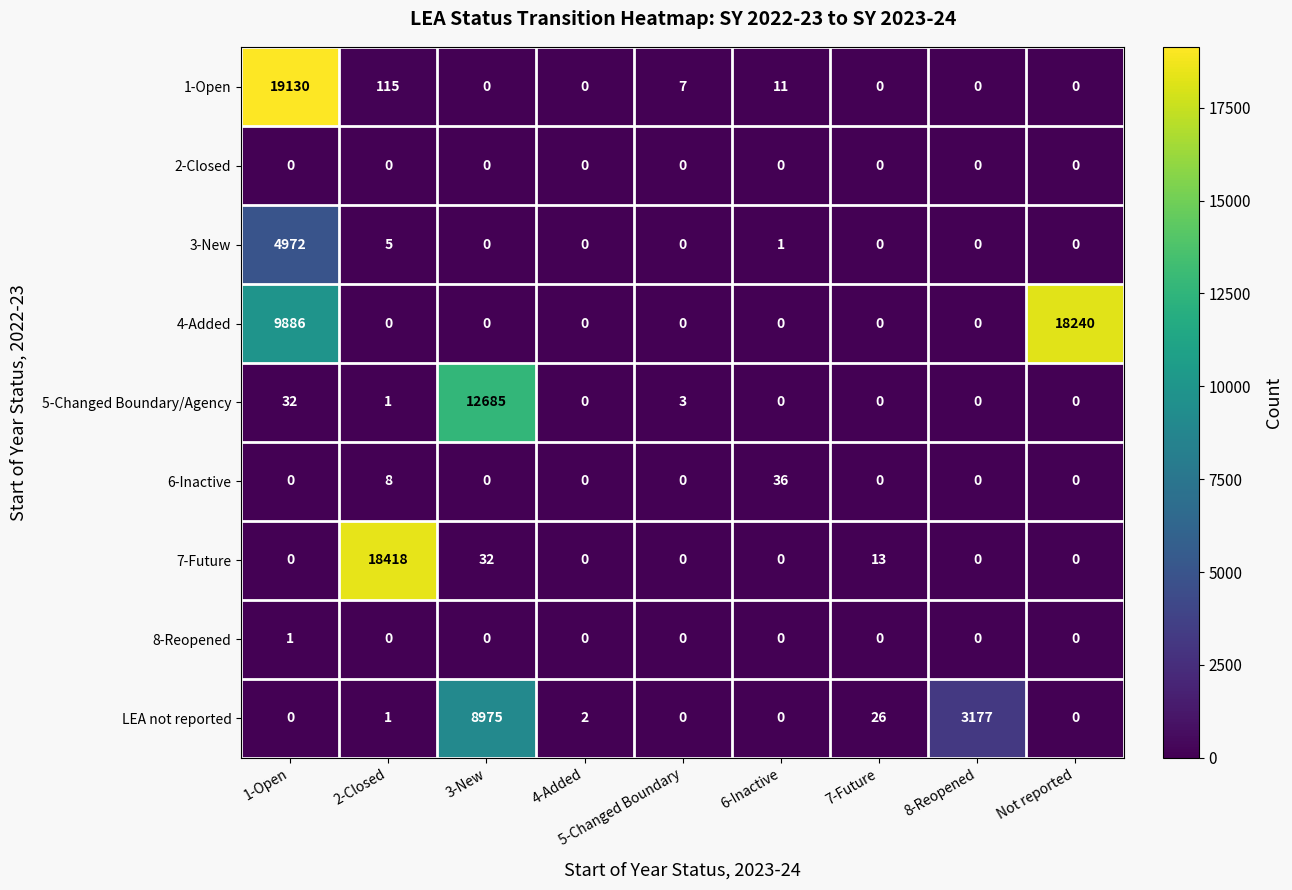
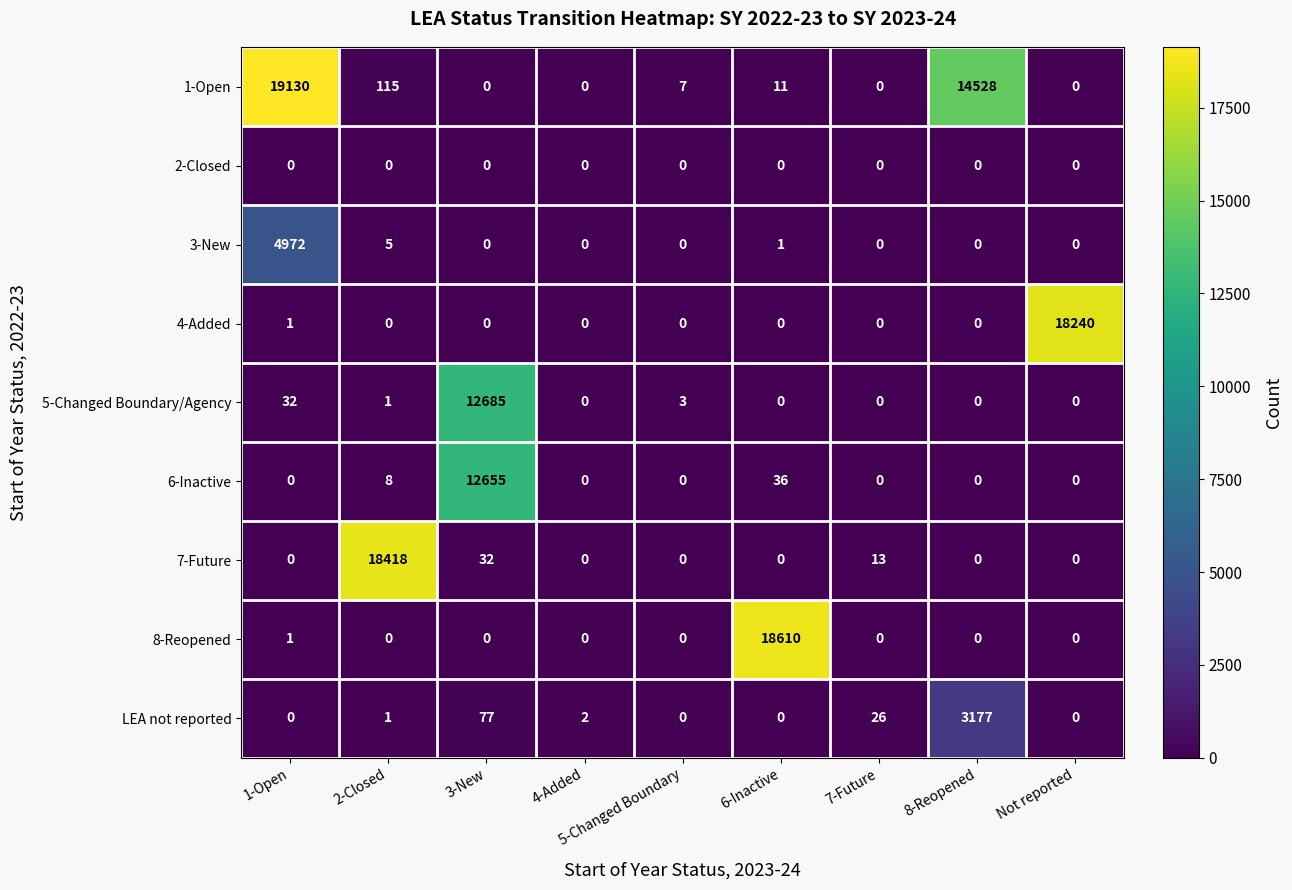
  {
    "1-Open": {
      "1-Open": 19130,
      "2-Closed": 115,
      "3-New": 0,
      "4-Added": 0,
      "5-Changed Boundary": 7,
      "6-Inactive": 11,
      "7-Future": 0,
-     "8-Reopened": 0,
+     "8-Reopened": 14528,
      "Not reported": 0
    },
    "2-Closed": {
      "1-Open": 0,
      "2-Closed": 0,
      "3-New": 0,
      "4-Added": 0,
      "5-Changed Boundary": 0,
      "6-Inactive": 0,
      "7-Future": 0,
      "8-Reopened": 0,
      "Not reported": 0
    },
    "3-New": {
      "1-Open": 4972,
      "2-Closed": 5,
      "3-New": 0,
      "4-Added": 0,
      "5-Changed Boundary": 0,
      "6-Inactive": 1,
      "7-Future": 0,
      "8-Reopened": 0,
      "Not reported": 0
    },
    "4-Added": {
-     "1-Open": 9886,
+     "1-Open": 1,
      "2-Closed": 0,
      "3-New": 0,
      "4-Added": 0,
      "5-Changed Boundary": 0,
      "6-Inactive": 0,
      "7-Future": 0,
      "8-Reopened": 0,
      "Not reported": 18240
    },
    "5-Changed Boundary/Agency": {
      "1-Open": 32,
      "2-Closed": 1,
      "3-New": 12685,
      "4-Added": 0,
      "5-Changed Boundary": 3,
      "6-Inactive": 0,
      "7-Future": 0,
      "8-Reopened": 0,
      "Not reported": 0
    },
    "6-Inactive": {
      "1-Open": 0,
      "2-Closed": 8,
-     "3-New": 0,
+     "3-New": 12655,
      "4-Added": 0,
      "5-Changed Boundary": 0,
      "6-Inactive": 36,
      "7-Future": 0,
      "8-Reopened": 0,
      "Not reported": 0
    },
    "7-Future": {
      "1-Open": 0,
      "2-Closed": 18418,
      "3-New": 32,
      "4-Added": 0,
      "5-Changed Boundary": 0,
      "6-Inactive": 0,
      "7-Future": 13,
      "8-Reopened": 0,
      "Not reported": 0
    },
    "8-Reopened": {
      "1-Open": 1,
      "2-Closed": 0,
      "3-New": 0,
      "4-Added": 0,
      "5-Changed Boundary": 0,
-     "6-Inactive": 0,
+     "6-Inactive": 18610,
      "7-Future": 0,
      "8-Reopened": 0,
      "Not reported": 0
    },
    "LEA not reported": {
      "1-Open": 0,
      "2-Closed": 1,
-     "3-New": 8975,
+     "3-New": 77,
      "4-Added": 2,
      "5-Changed Boundary": 0,
      "6-Inactive": 0,
      "7-Future": 26,
      "8-Reopened": 3177,
      "Not reported": 0
    }
  }
